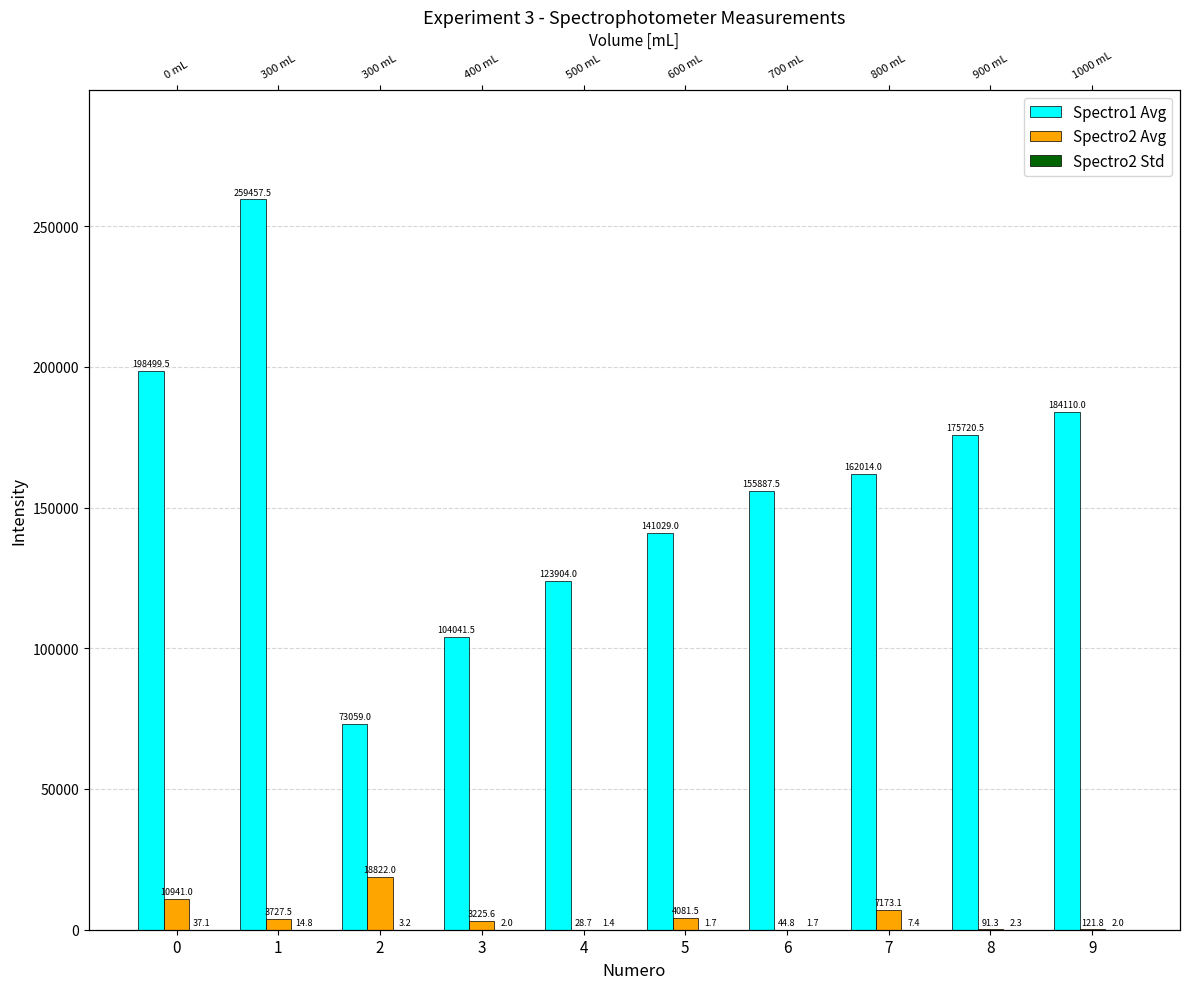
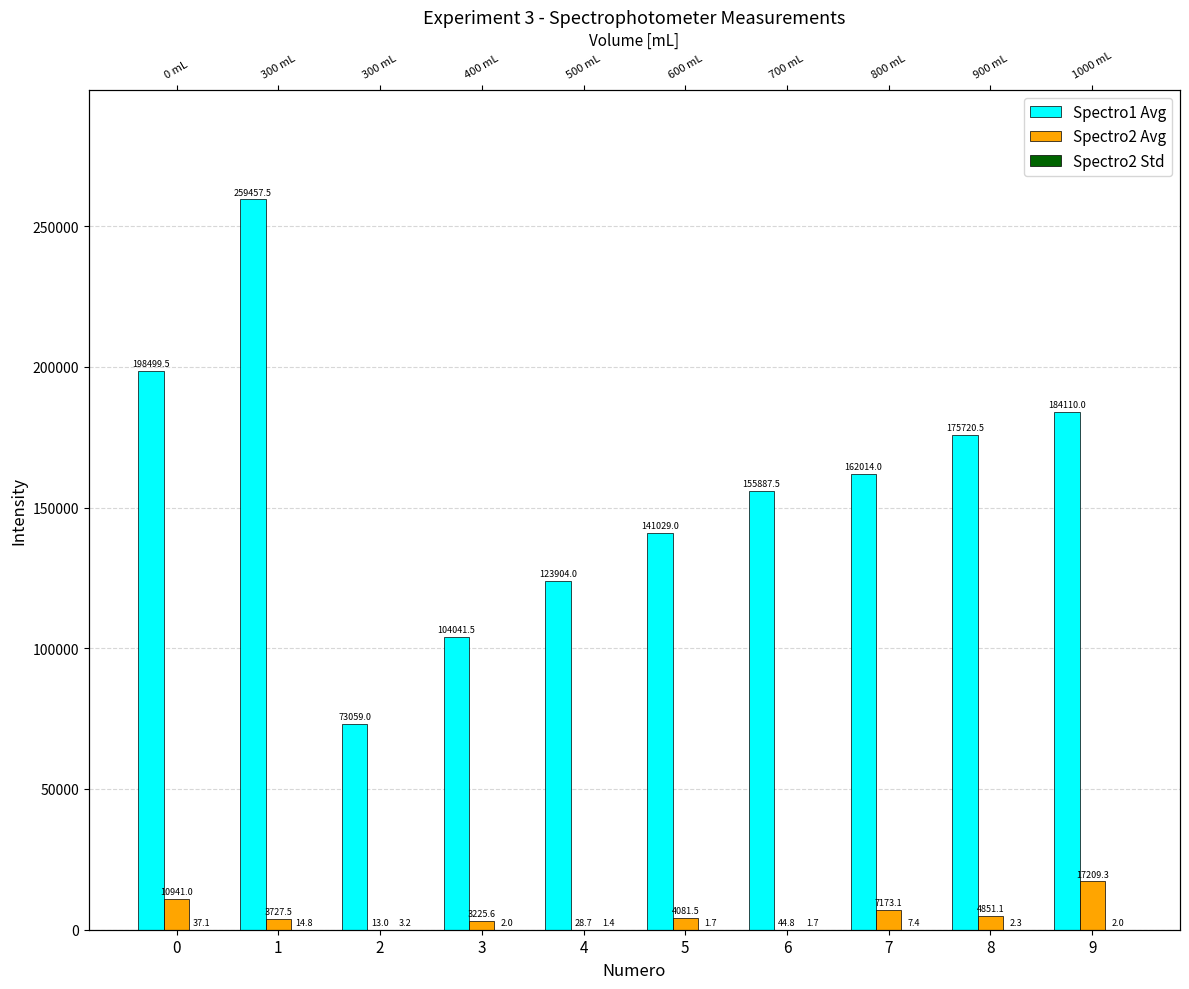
  {
    "Spectro2 Avg": {
      "0": 10941.0,
      "1": 3727.5,
-     "2": 18822.0,
+     "2": 13.0,
      "3": 3225.6,
      "4": 28.7,
      "5": 4081.5,
      "6": 44.8,
      "7": 7173.1,
-     "8": 91.3,
-     "9": 121.8
+     "8": 4851.1,
+     "9": 17209.3
    }
  }
